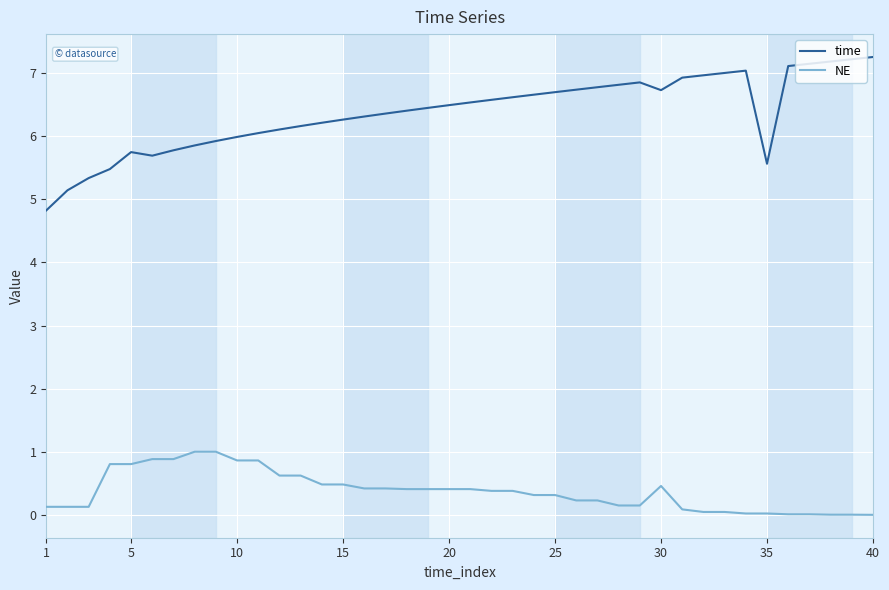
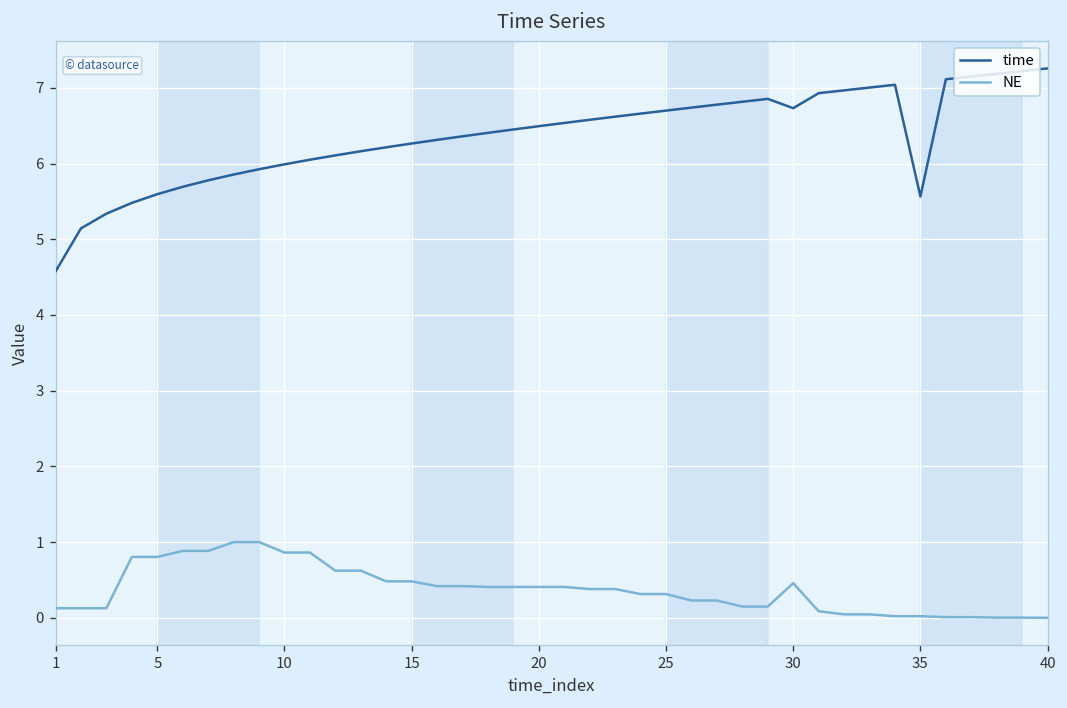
  {
    "time": {
-     "1": 4.8,
-     "5": 5.7,
+     "1": 4.6,
+     "5": 5.6,
      "10": 6.0,
      "15": 6.3,
      "20": 6.5,
      "25": 6.7,
      "30": 6.7,
      "35": 5.6,
      "40": 7.3
    },
    "NE": {
      "1": 0.1,
      "5": 0.8,
      "10": 0.9,
      "15": 0.5,
      "20": 0.4,
      "25": 0.3,
      "30": 0.5,
      "35": 0.0,
      "40": 0.0
    }
  }
